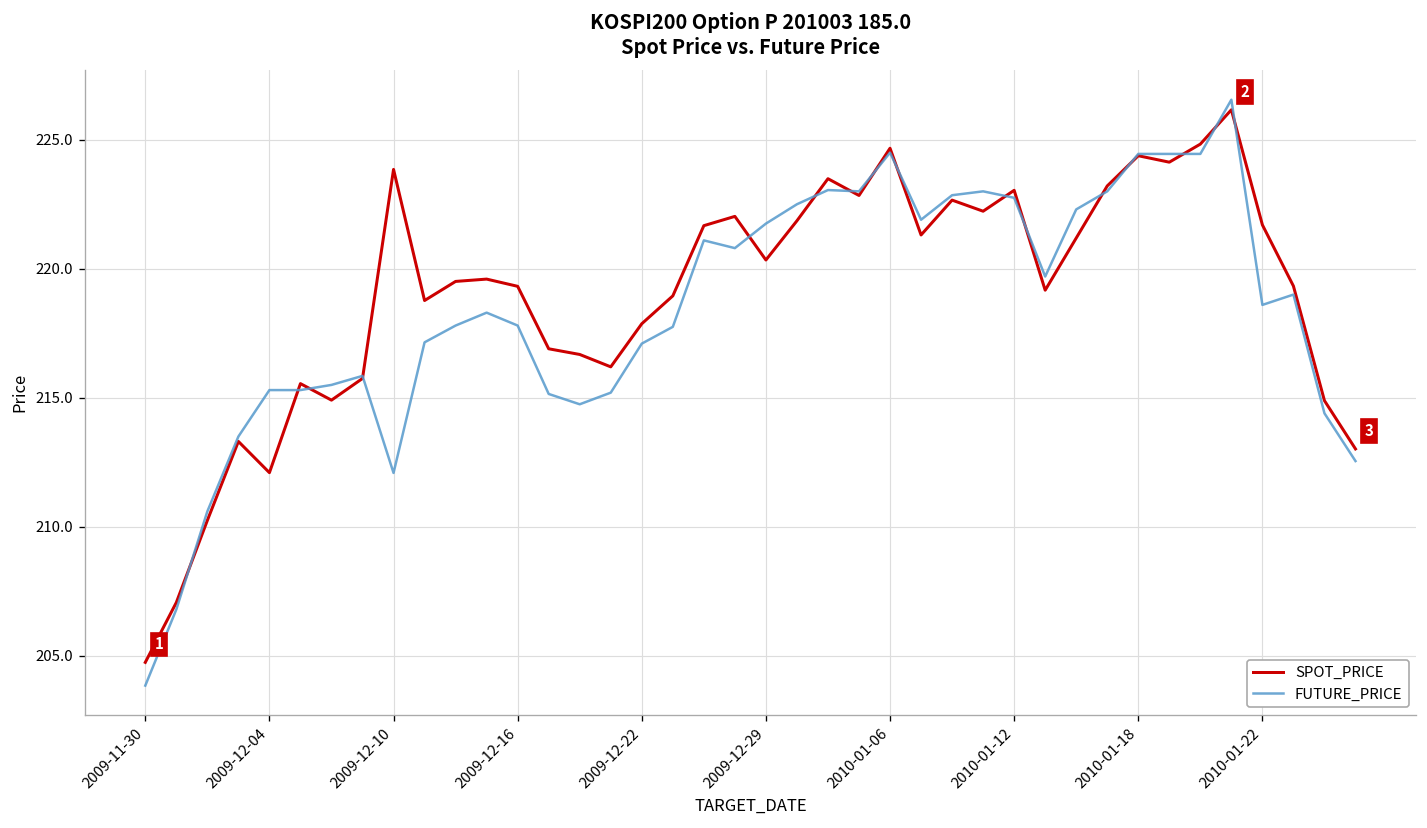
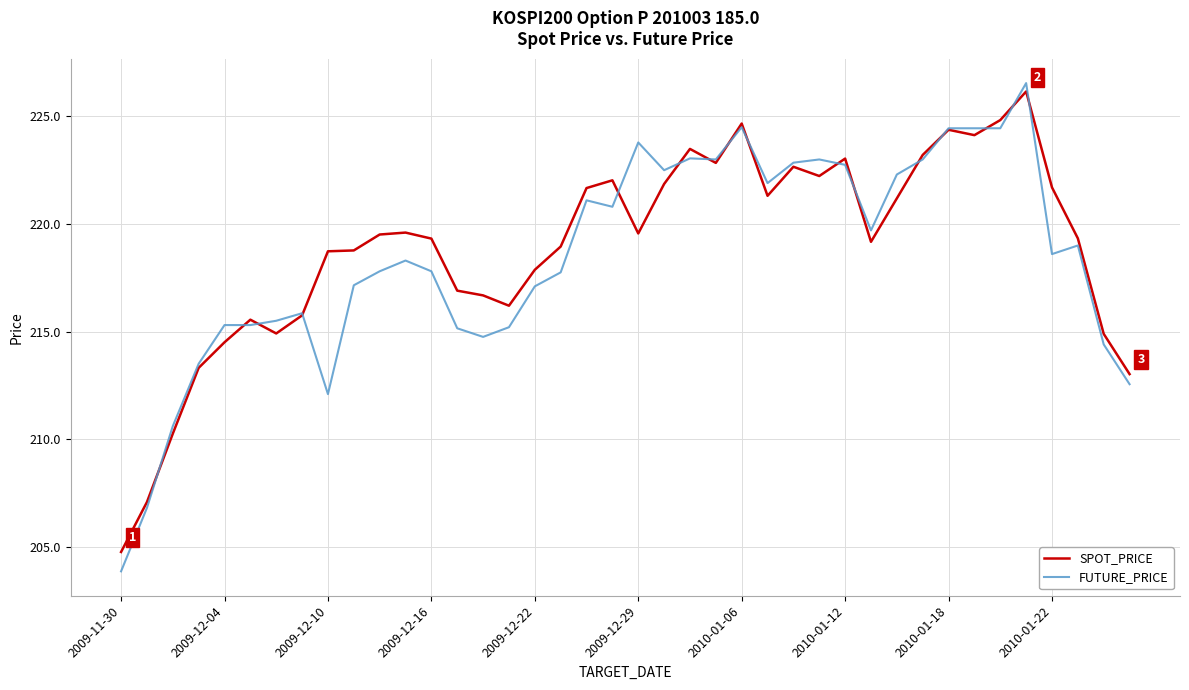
  {
    "SPOT_PRICE": {
-     "2009-12-04": 212.1,
-     "2009-12-10": 223.9,
+     "2009-12-04": 214.5,
+     "2009-12-10": 218.7,
      "2009-12-16": 219.3,
      "2009-12-22": 217.9,
-     "2009-12-29": 220.3,
+     "2009-12-29": 219.6,
      "2010-01-06": 224.7,
      "2010-01-12": 223.0,
      "2010-01-22": 221.7
    },
    "FUTURE_PRICE": {
      "2009-11-30": 203.9,
      "2009-12-04": 215.3,
      "2009-12-10": 212.1,
      "2009-12-16": 217.8,
      "2009-12-22": 217.1,
-     "2009-12-29": 221.8,
+     "2009-12-29": 223.8,
      "2010-01-06": 224.5,
      "2010-01-12": 222.8,
      "2010-01-22": 218.6
    }
  }
